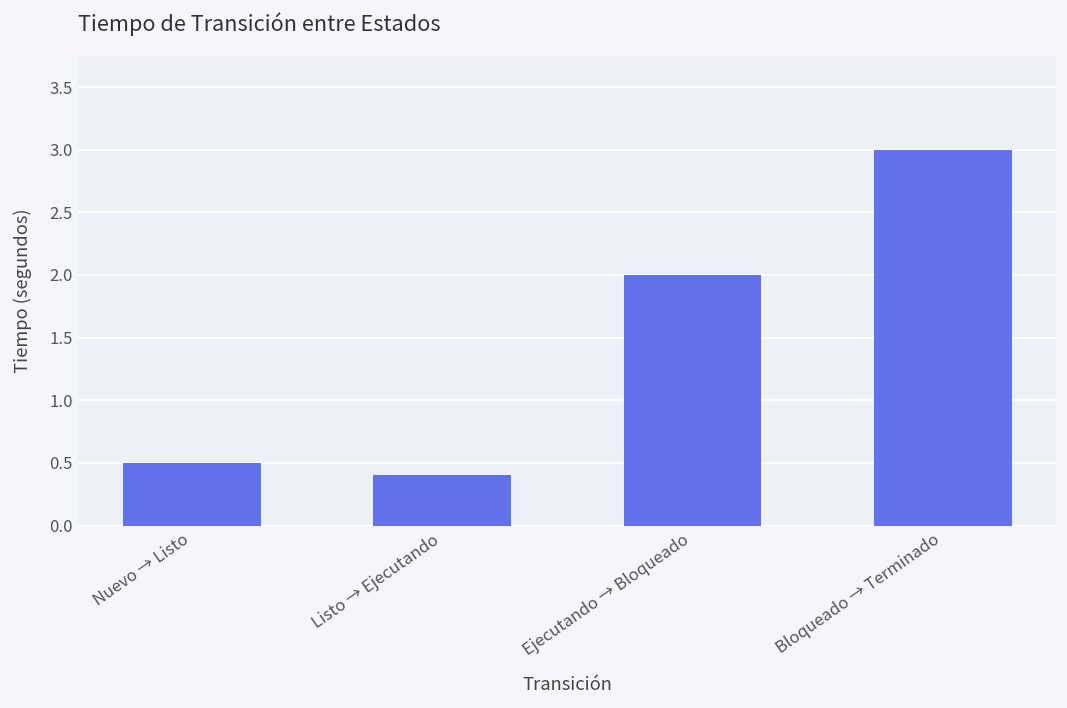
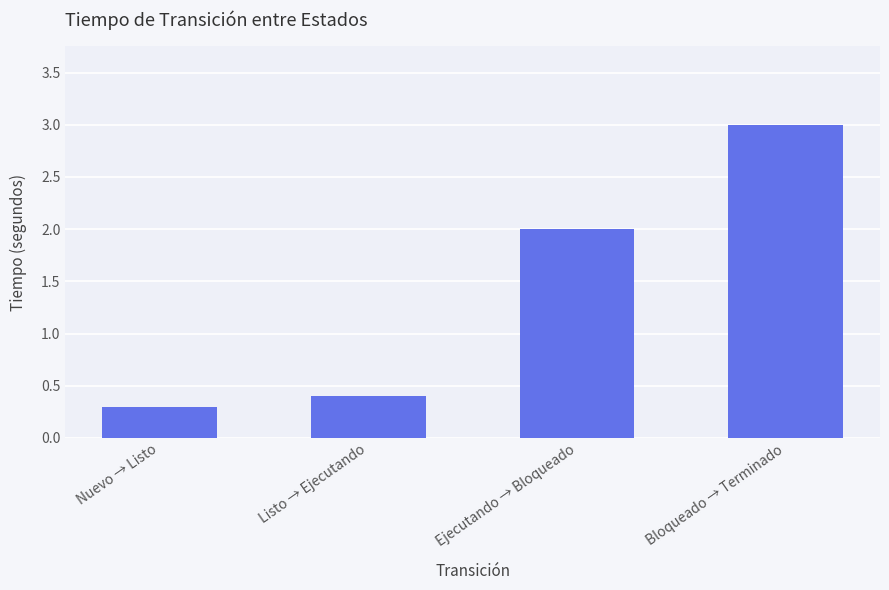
  {
-   "Nuevo → Listo": 0.5,
+   "Nuevo → Listo": 0.3,
    "Listo → Ejecutando": 0.4,
    "Ejecutando → Bloqueado": 2.0,
    "Bloqueado → Terminado": 3.0
  }
